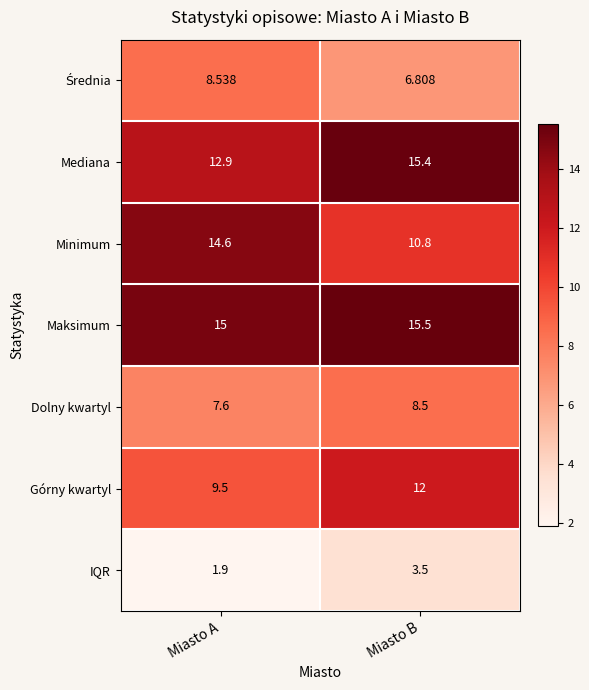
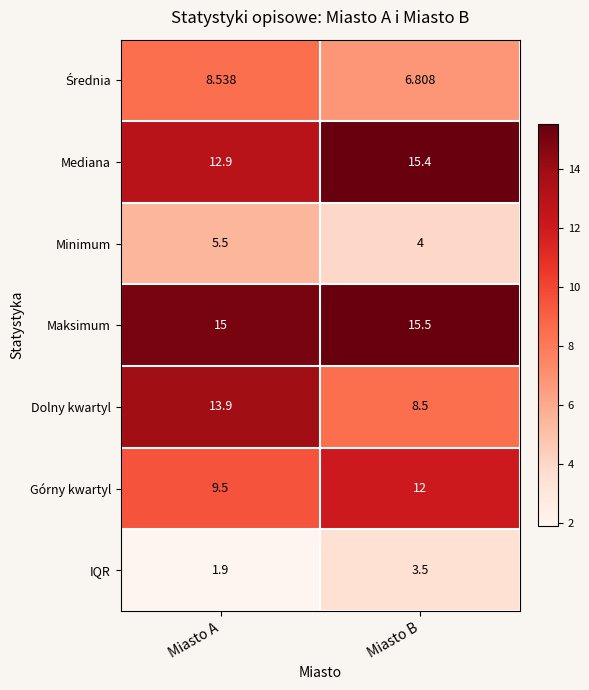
  {
    "Średnia": {
      "Miasto A": 8.538,
      "Miasto B": 6.808
    },
    "Mediana": {
      "Miasto A": 12.9,
      "Miasto B": 15.4
    },
    "Minimum": {
-     "Miasto A": 14.6,
-     "Miasto B": 10.8
+     "Miasto A": 5.5,
+     "Miasto B": 4
    },
    "Maksimum": {
      "Miasto A": 15,
      "Miasto B": 15.5
    },
    "Dolny kwartyl": {
-     "Miasto A": 7.6,
+     "Miasto A": 13.9,
      "Miasto B": 8.5
    },
    "Górny kwartyl": {
      "Miasto A": 9.5,
      "Miasto B": 12
    },
    "IQR": {
      "Miasto A": 1.9,
      "Miasto B": 3.5
    }
  }
